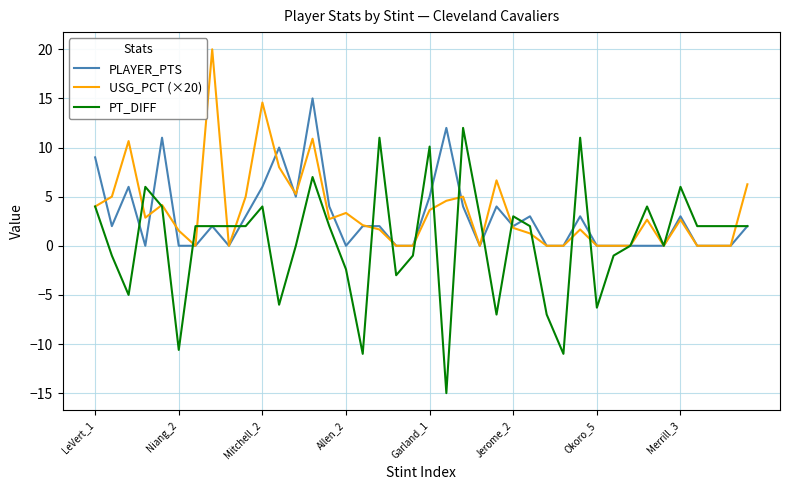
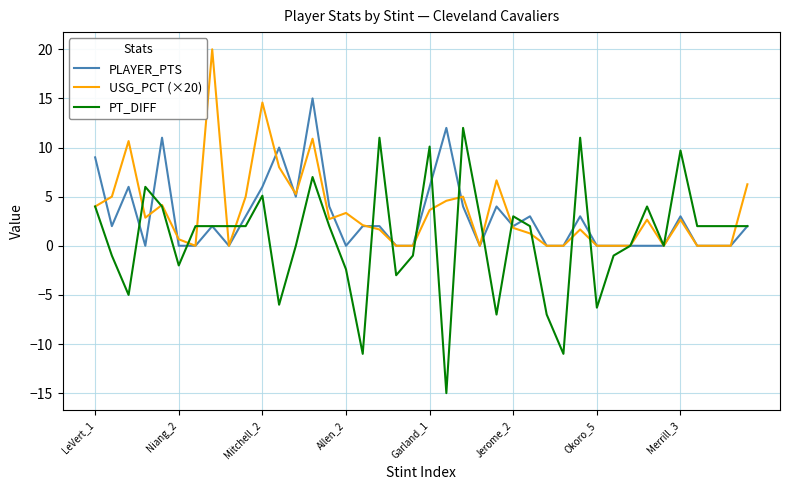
  {
    "PLAYER_PTS": {
      "LeVert_1": 9,
      "Niang_2": 0,
      "Mitchell_2": 6,
      "Allen_2": 0,
-     "Garland_1": 5,
+     "Garland_1": 6,
      "Merrill_3": 3
    },
    "USG_PCT (×20)": {
-     "Niang_2": 2,
+     "Niang_2": 1,
      "Mitchell_2": 15,
      "Allen_2": 3,
      "Garland_1": 4,
      "Merrill_3": 3
    },
    "PT_DIFF": {
-     "Niang_2": -11,
-     "Mitchell_2": 4,
+     "Niang_2": -2,
+     "Mitchell_2": 5,
      "Allen_2": -2,
      "Garland_1": 10,
      "Jerome_2": 3,
      "Okoro_5": -6,
-     "Merrill_3": 6
+     "Merrill_3": 10
    }
  }
